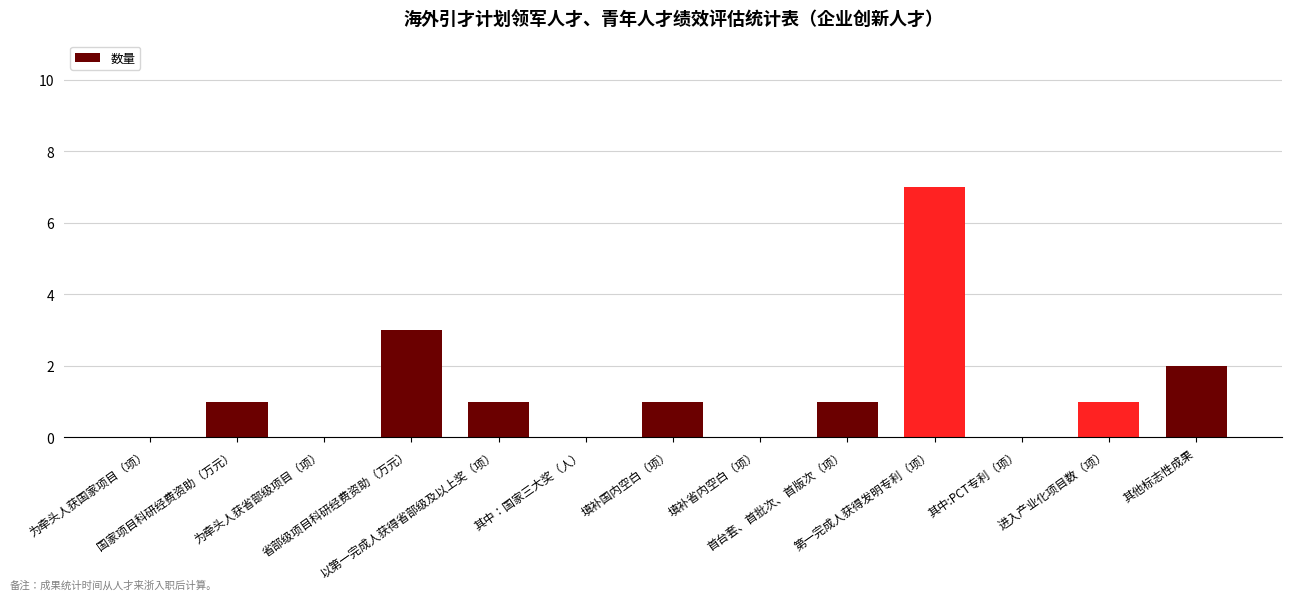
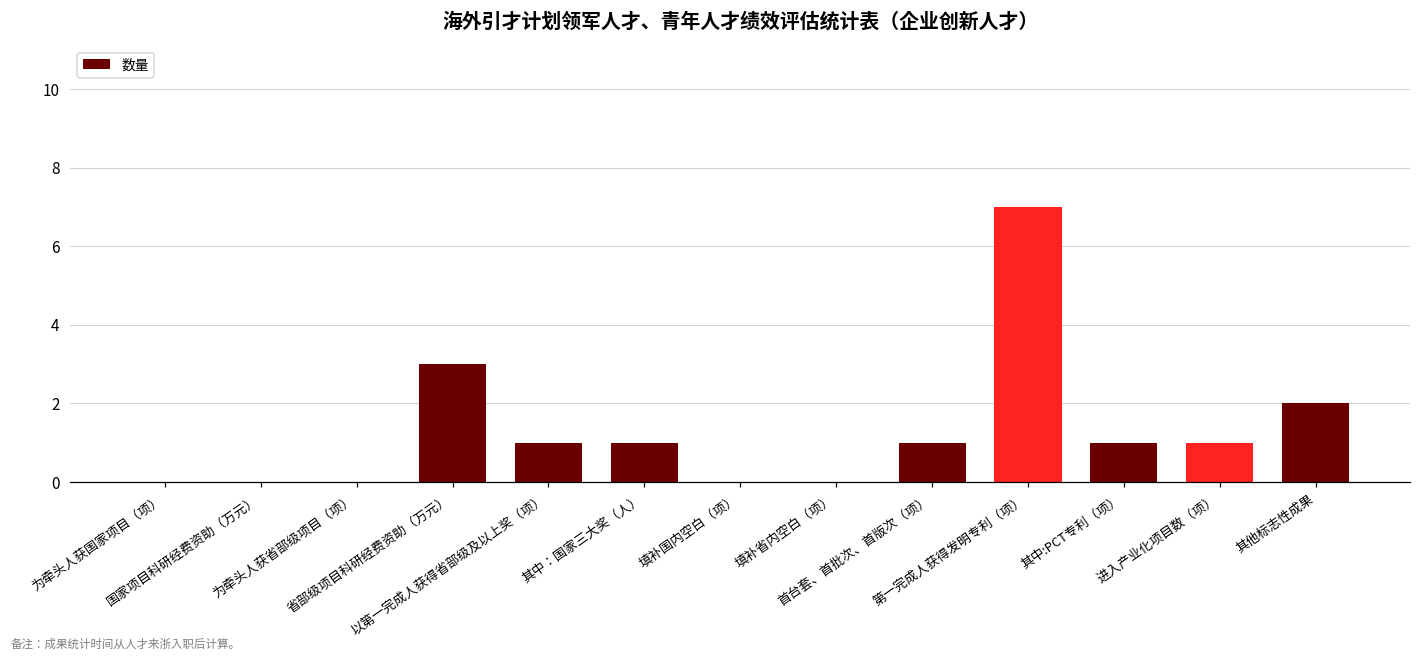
  {
    "为牵头人获国家项目（项）": 0,
-   "国家项目科研经费资助（万元）": 1,
+   "国家项目科研经费资助（万元）": 0,
    "为牵头人获省部级项目（项）": 0,
    "省部级项目科研经费资助（万元）": 3,
    "以第一完成人获得省部级及以上奖（项）": 1,
-   "其中：国家三大奖（人）": 0,
-   "填补国内空白（项）": 1,
+   "其中：国家三大奖（人）": 1,
+   "填补国内空白（项）": 0,
    "填补省内空白（项）": 0,
    "首台套、首批次、首版次（项）": 1,
    "第一完成人获得发明专利（项）": 7,
-   "其中:PCT专利（项）": 0,
+   "其中:PCT专利（项）": 1,
    "进入产业化项目数（项）": 1,
    "其他标志性成果": 2
  }
